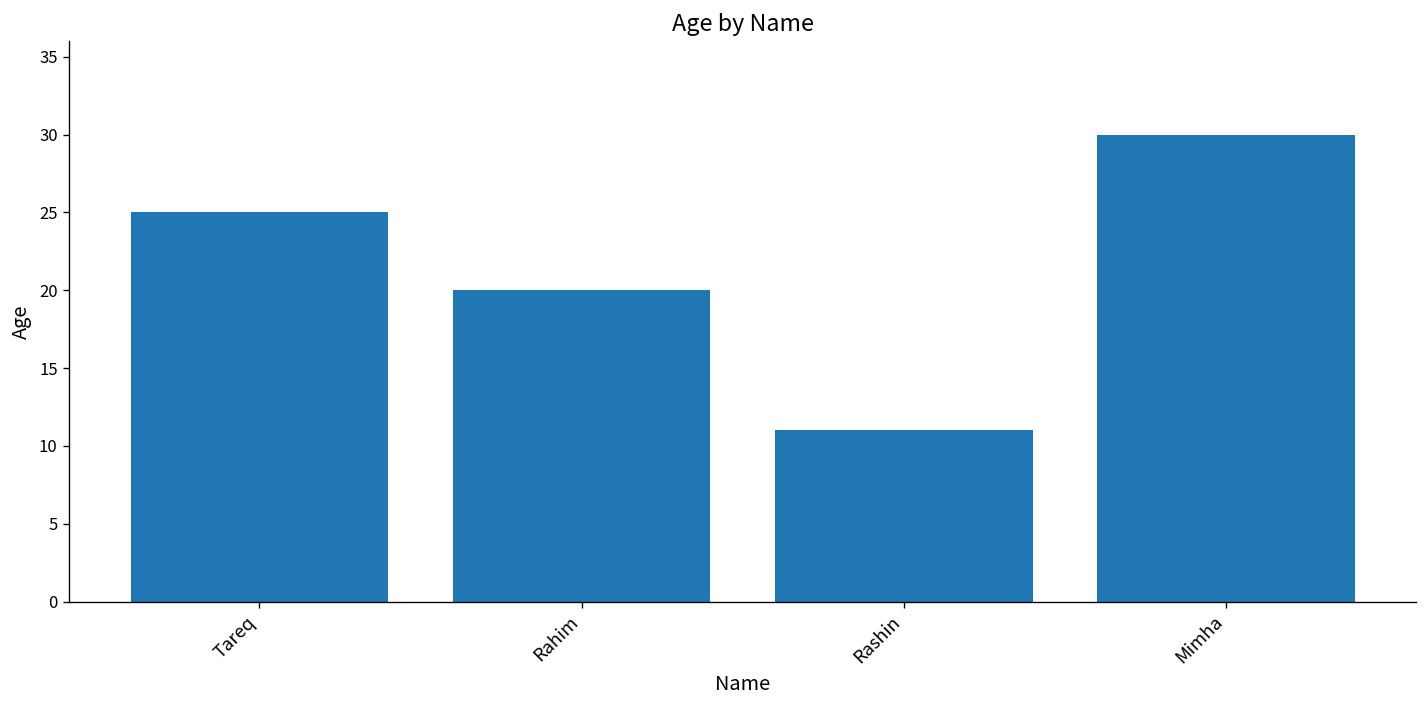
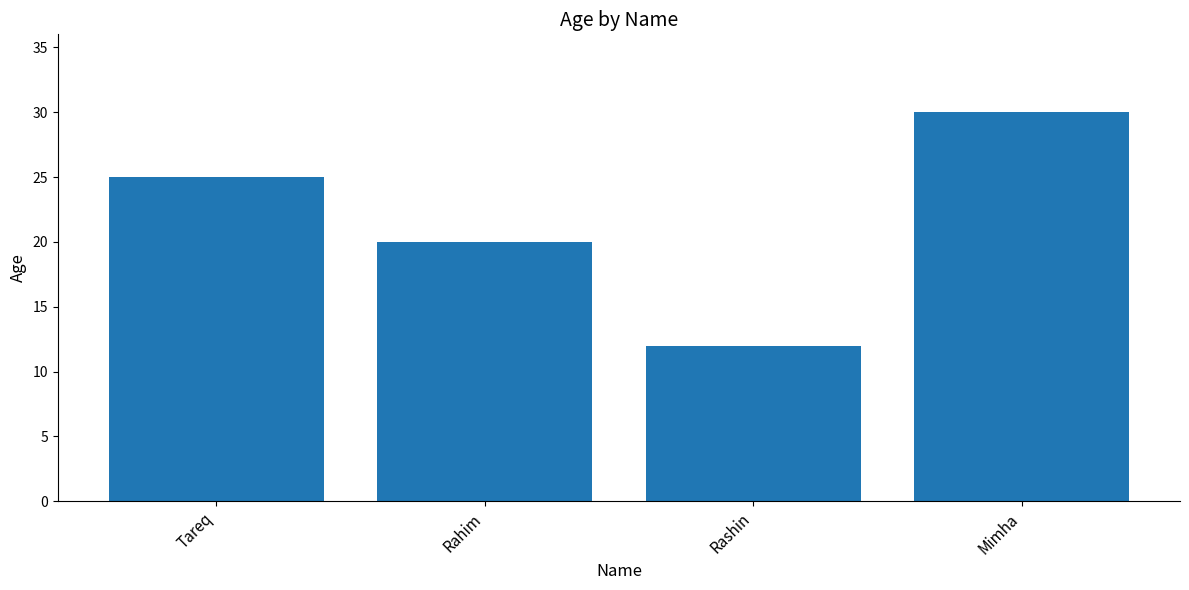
  {
    "Tareq": 25,
    "Rahim": 20,
-   "Rashin": 11,
+   "Rashin": 12,
    "Mimha": 30
  }
